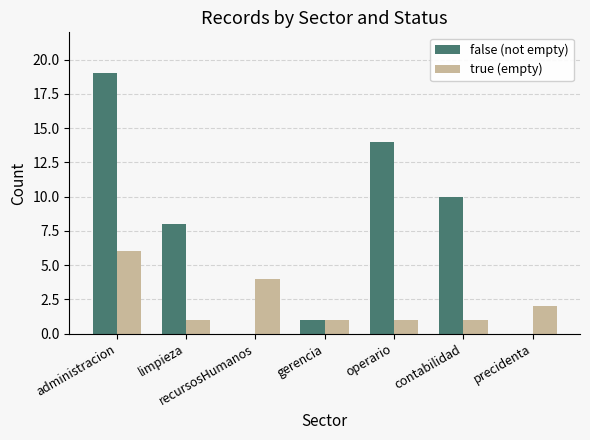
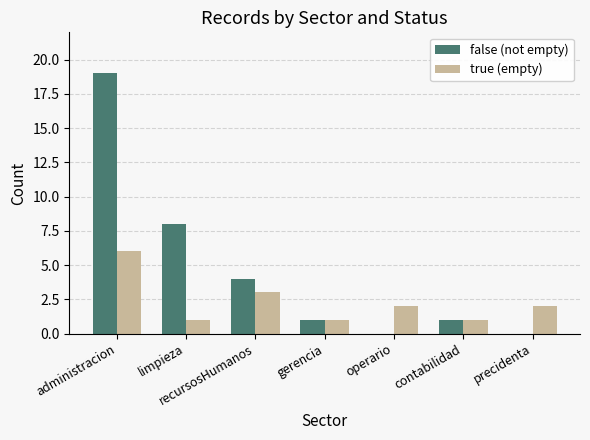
  {
    "false (not empty)": {
      "administracion": 19,
      "limpieza": 8,
-     "recursosHumanos": 0,
+     "recursosHumanos": 4,
      "gerencia": 1,
-     "operario": 14,
-     "contabilidad": 10,
+     "operario": 0,
+     "contabilidad": 1,
      "precidenta": 0
    },
    "true (empty)": {
      "administracion": 6,
      "limpieza": 1,
-     "recursosHumanos": 4,
+     "recursosHumanos": 3,
      "gerencia": 1,
-     "operario": 1,
+     "operario": 2,
      "contabilidad": 1,
      "precidenta": 2
    }
  }
